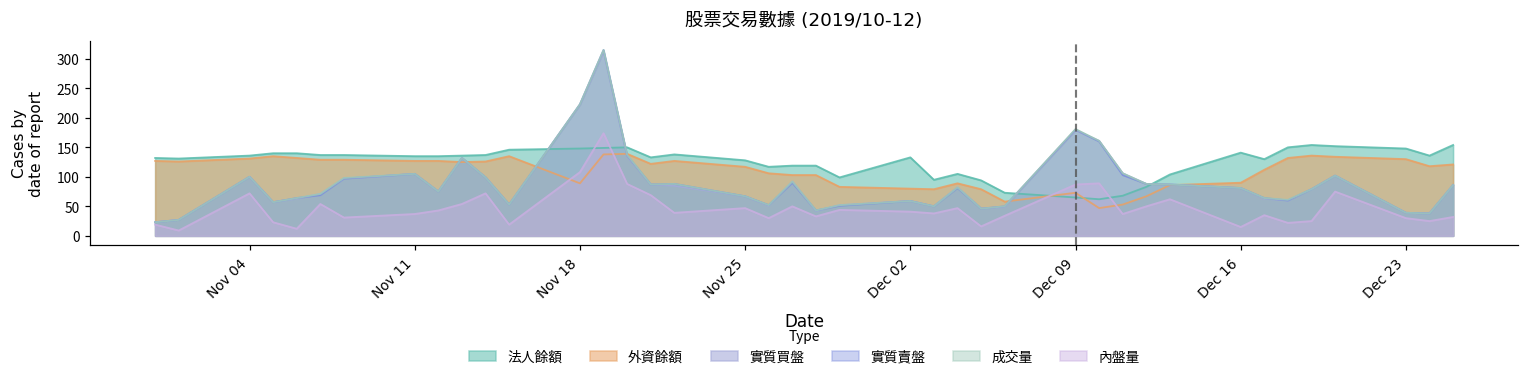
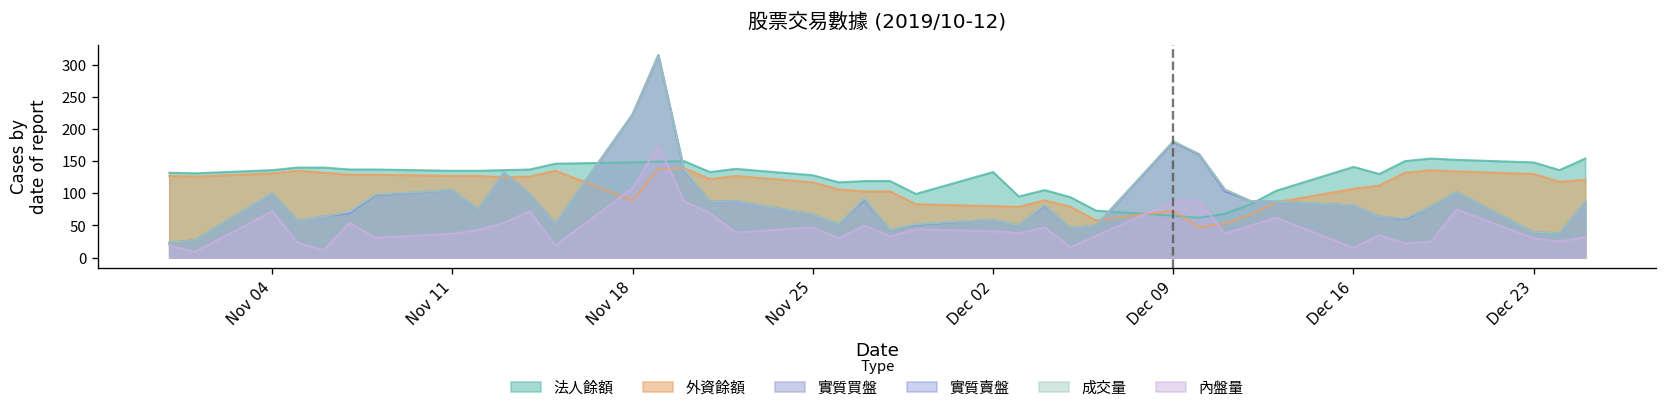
  {
    "法人餘額": {
      "Nov 04": 140,
      "Nov 11": 140,
      "Nov 18": 150,
      "Nov 25": 130,
      "Dec 02": 130,
      "Dec 09": 70,
      "Dec 16": 140,
      "Dec 23": 150
    },
    "外資餘額": {
      "Nov 04": 130,
      "Nov 11": 130,
      "Nov 18": 90,
      "Nov 25": 120,
      "Dec 02": 80,
      "Dec 09": 70,
-     "Dec 16": 90,
+     "Dec 16": 110,
      "Dec 23": 130
    }
  }
